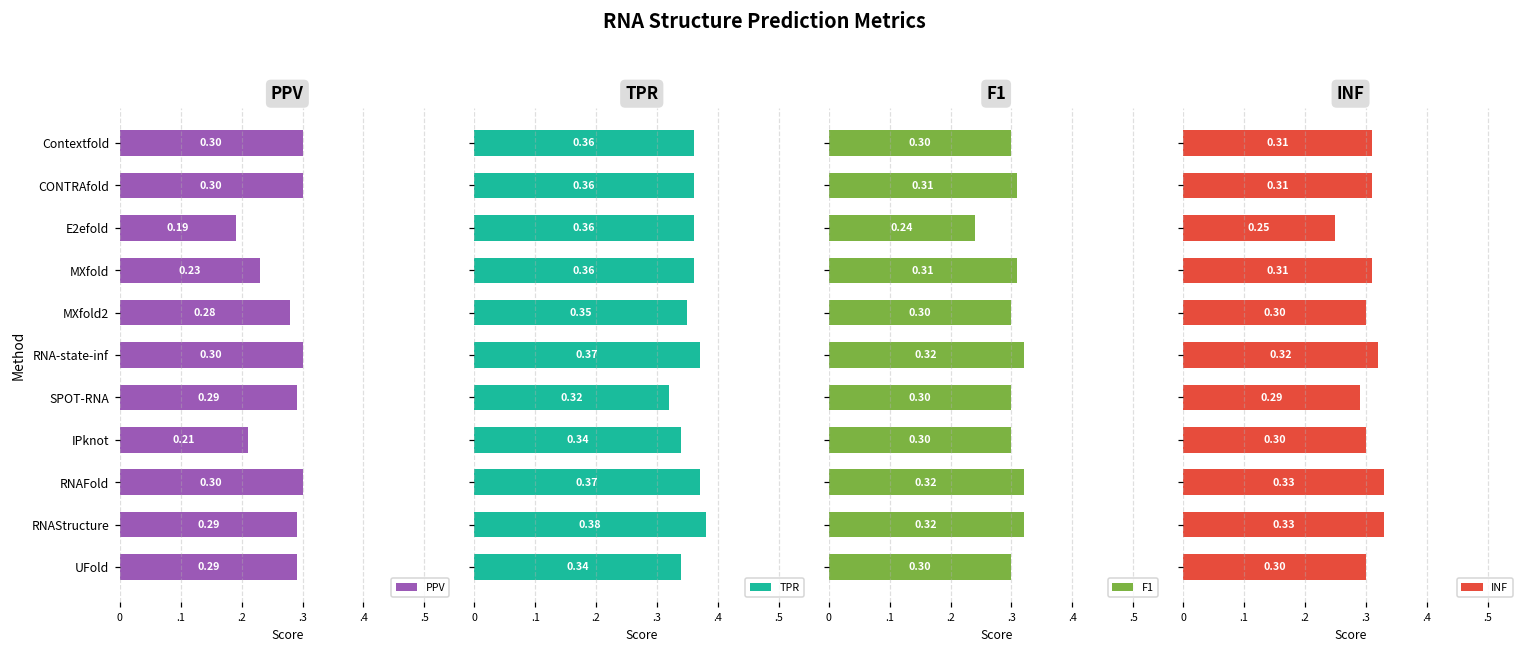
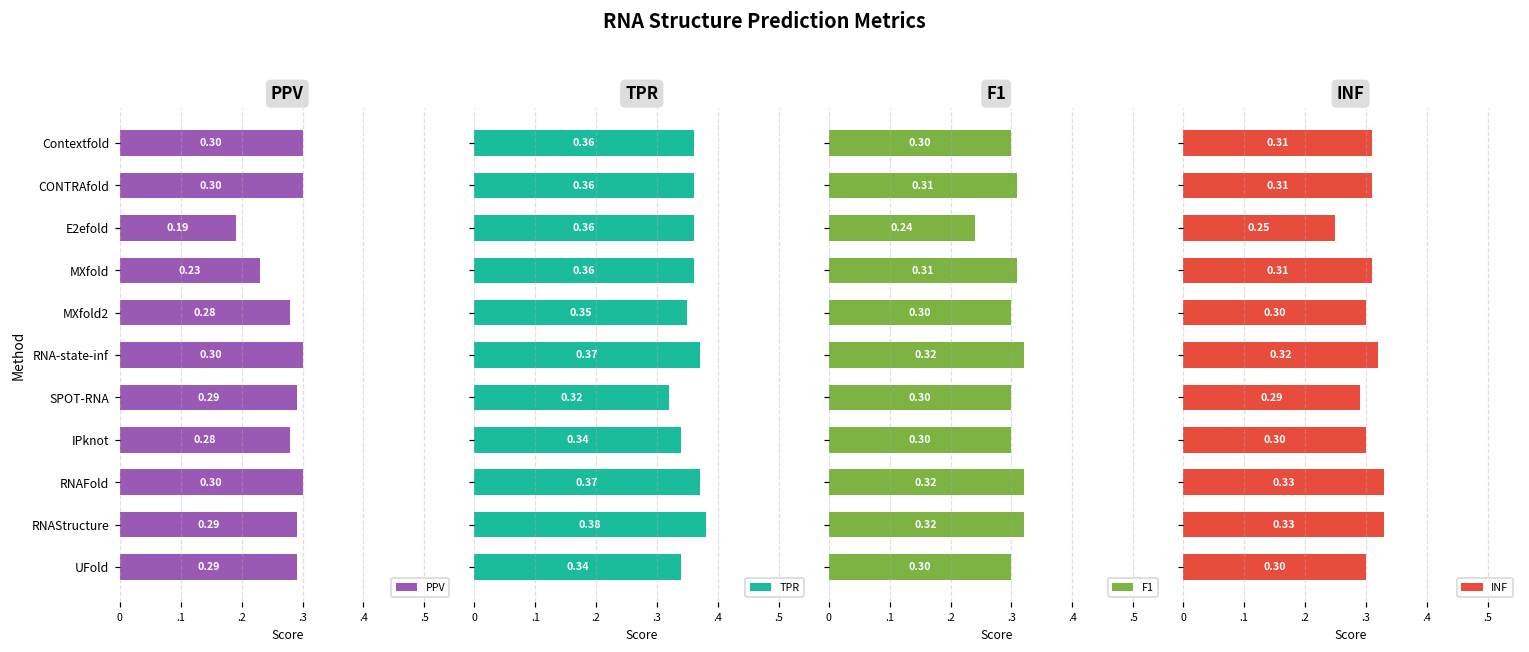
  {
    "PPV": {
      "Contextfold": 0.30,
      "CONTRAfold": 0.30,
      "E2efold": 0.19,
      "MXfold": 0.23,
      "MXfold2": 0.28,
      "RNA-state-inf": 0.30,
      "SPOT-RNA": 0.29,
-     "IPknot": 0.21,
+     "IPknot": 0.28,
      "RNAFold": 0.30,
      "RNAStructure": 0.29,
      "UFold": 0.29
    }
  }
